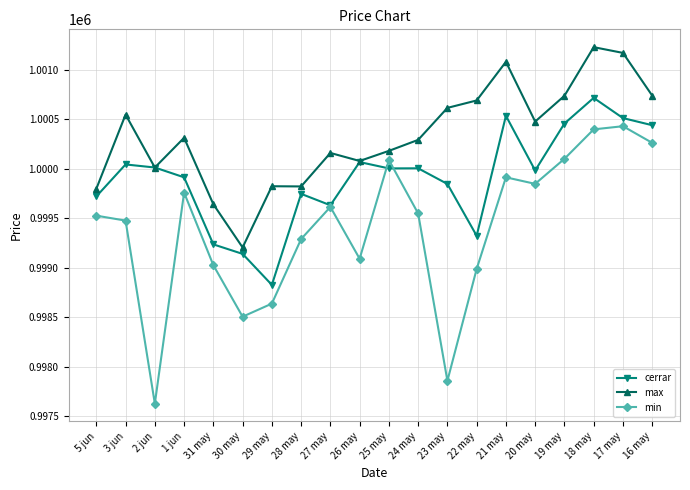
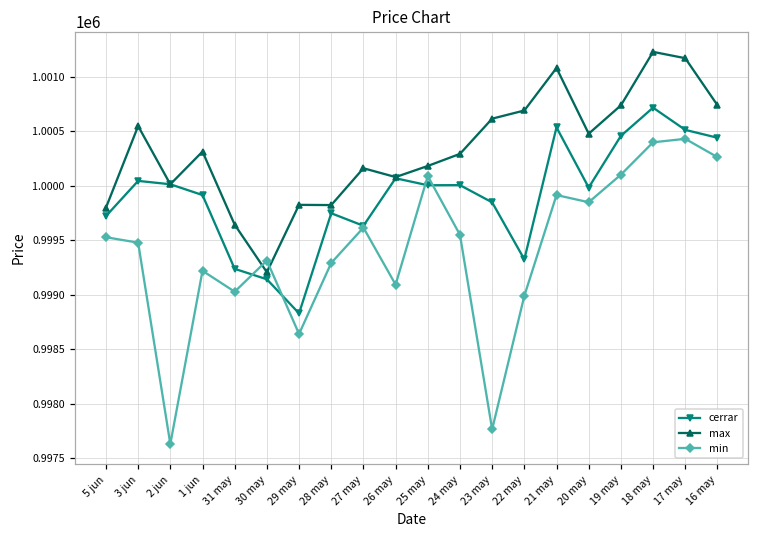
  {
    "min": {
      "5 jun": 999500,
      "3 jun": 999500,
      "2 jun": 997600,
-     "1 jun": 999800,
+     "1 jun": 999200,
      "31 may": 999000,
-     "30 may": 998500,
+     "30 may": 999300,
      "29 may": 998600,
      "28 may": 999300,
      "26 may": 999100,
      "25 may": 1000100,
      "24 may": 999500,
-     "23 may": 997900,
+     "23 may": 997800,
      "22 may": 999000,
      "21 may": 999900,
      "20 may": 999800,
      "19 may": 1000100,
      "18 may": 1000400,
      "17 may": 1000400,
      "16 may": 1000300
    }
  }
